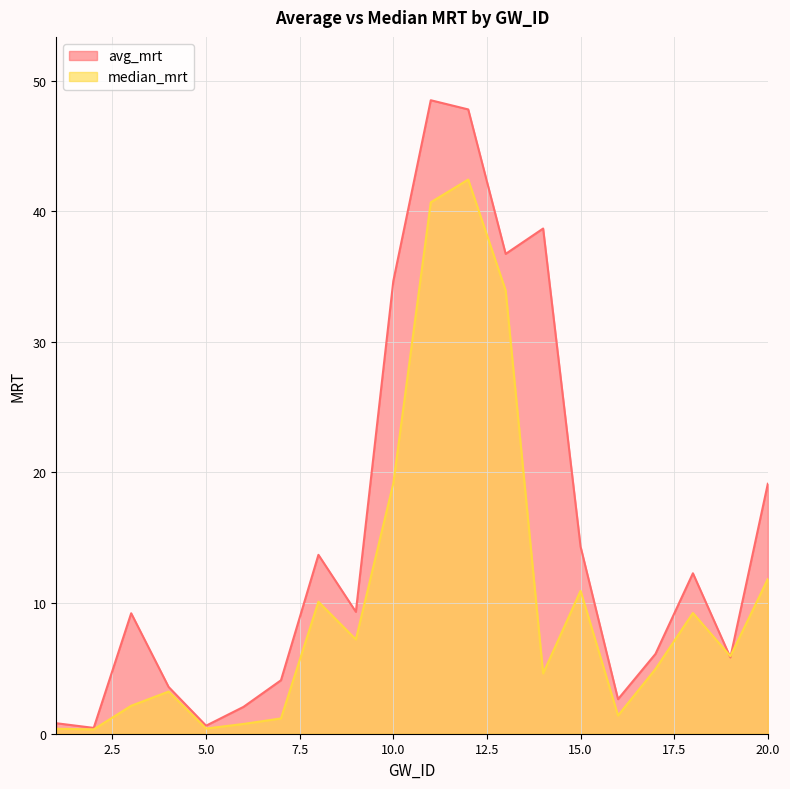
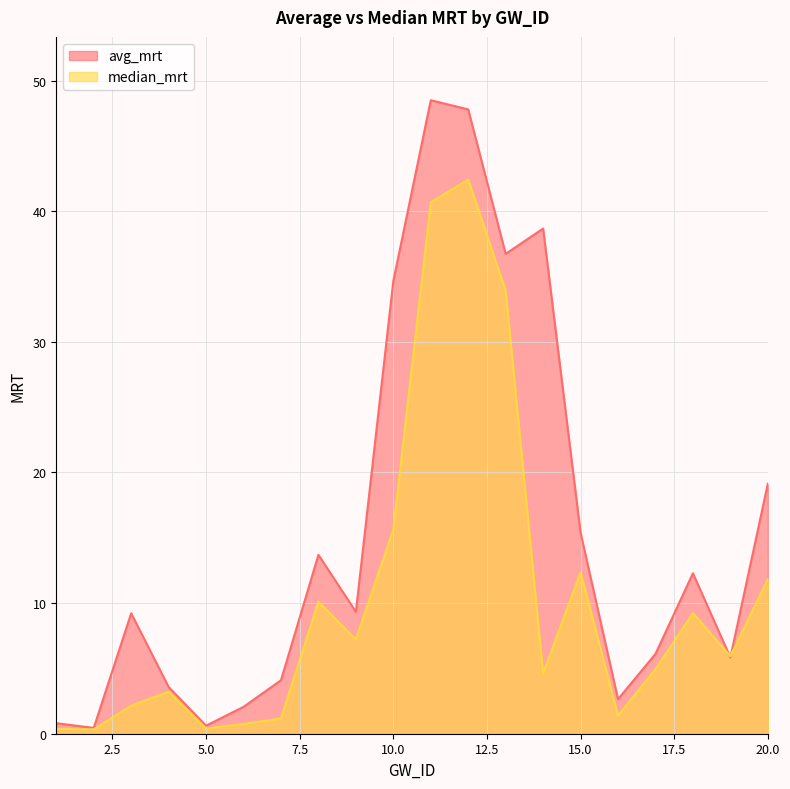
  {
    "avg_mrt": {
      "5.0": 0.6,
      "10.0": 34.7,
-     "15.0": 14.3,
+     "15.0": 15.4,
      "20.0": 19.1
    },
    "median_mrt": {
      "5.0": 0.4,
-     "10.0": 19.2,
-     "15.0": 10.9,
+     "10.0": 15.6,
+     "15.0": 12.4,
      "20.0": 11.8
    }
  }
